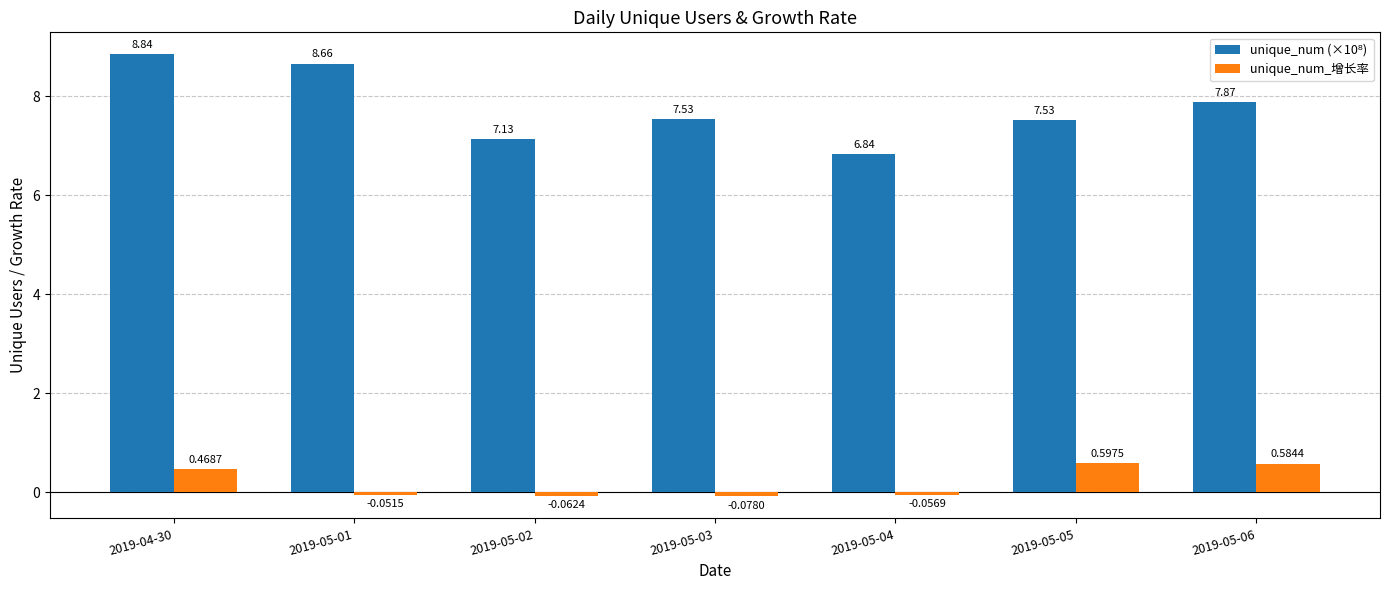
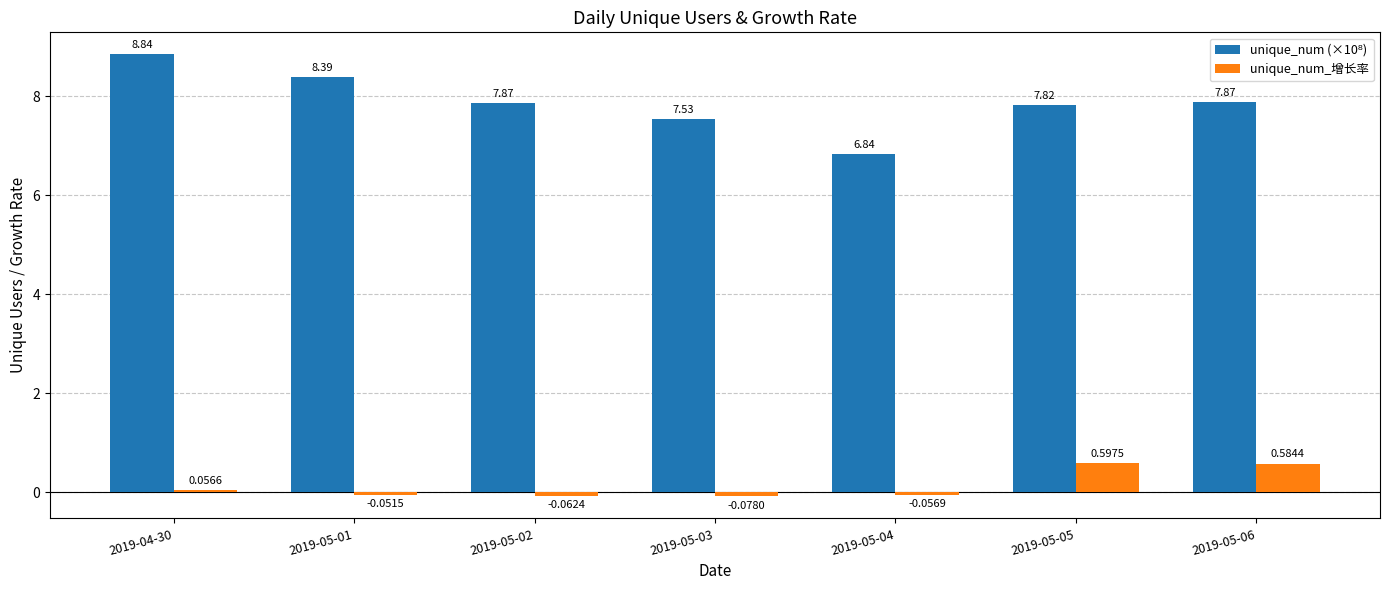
  {
    "unique_num (×10⁸)": {
      "2019-04-30": 8.84,
-     "2019-05-01": 8.66,
-     "2019-05-02": 7.13,
+     "2019-05-01": 8.39,
+     "2019-05-02": 7.87,
      "2019-05-03": 7.53,
      "2019-05-04": 6.84,
-     "2019-05-05": 7.53,
+     "2019-05-05": 7.82,
      "2019-05-06": 7.87
    },
    "unique_num_增长率": {
-     "2019-04-30": 0.4687,
+     "2019-04-30": 0.0566,
      "2019-05-01": -0.0515,
      "2019-05-02": -0.0624,
      "2019-05-03": -0.0780,
      "2019-05-04": -0.0569,
      "2019-05-05": 0.5975,
      "2019-05-06": 0.5844
    }
  }
